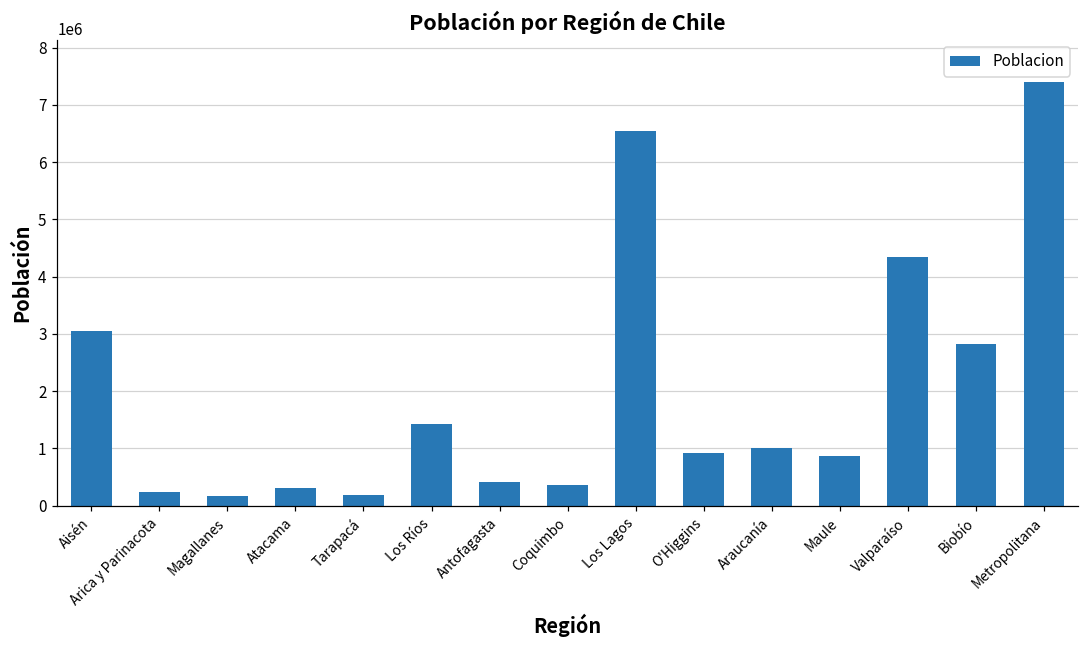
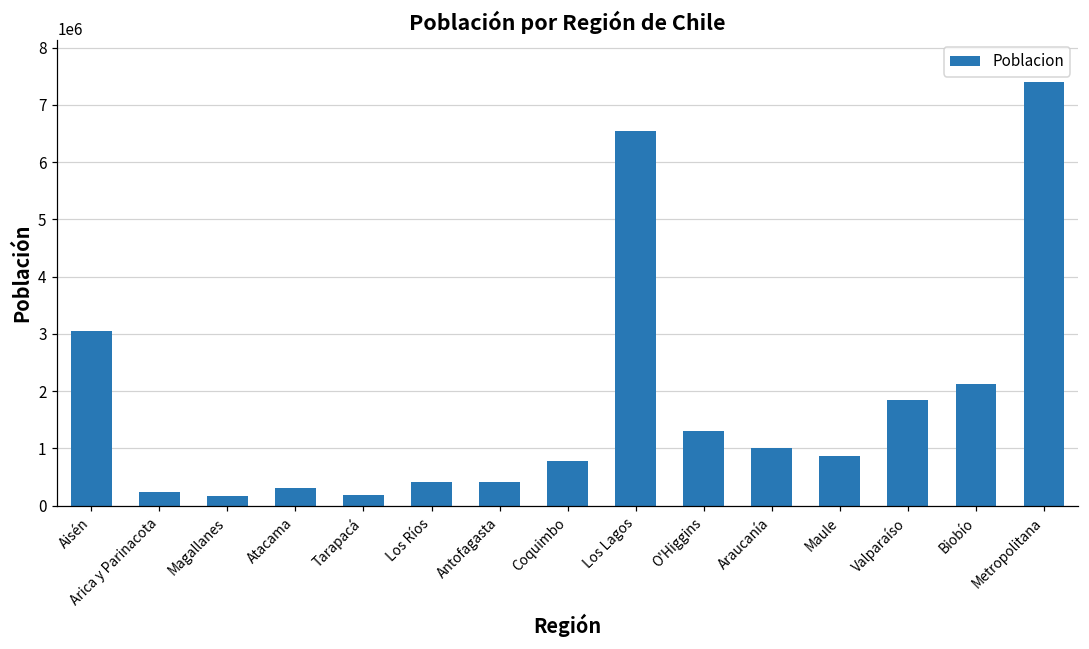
  {
    "Aisén": 3000000,
    "Arica y Parinacota": 200000,
    "Magallanes": 200000,
    "Atacama": 300000,
    "Tarapacá": 200000,
-   "Los Ríos": 1400000,
+   "Los Ríos": 400000,
    "Antofagasta": 400000,
-   "Coquimbo": 400000,
+   "Coquimbo": 800000,
    "Los Lagos": 6500000,
-   "O'Higgins": 900000,
+   "O'Higgins": 1300000,
    "Araucanía": 1000000,
    "Maule": 900000,
-   "Valparaíso": 4300000,
-   "Biobío": 2800000,
+   "Valparaíso": 1800000,
+   "Biobío": 2100000,
    "Metropolitana": 7400000
  }
